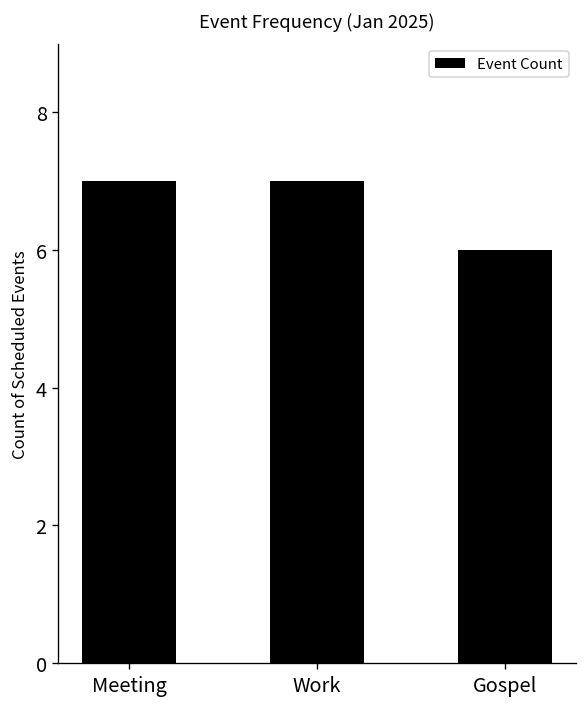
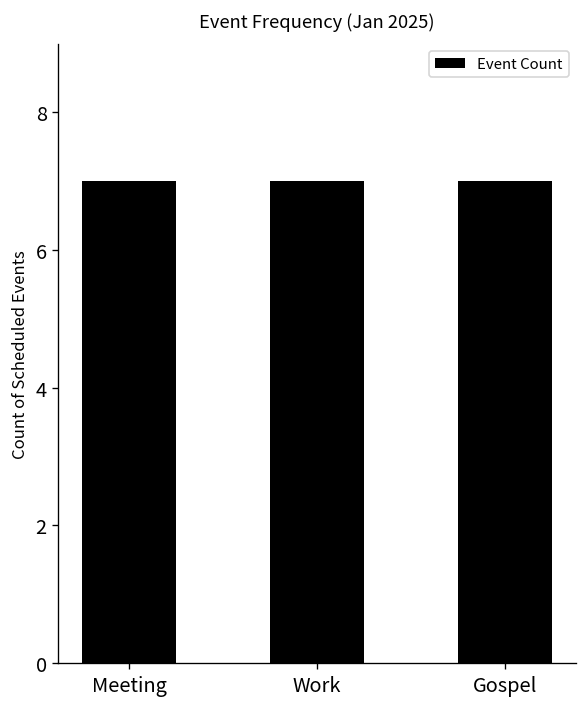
  {
    "Meeting": 7,
    "Work": 7,
-   "Gospel": 6
+   "Gospel": 7
  }
